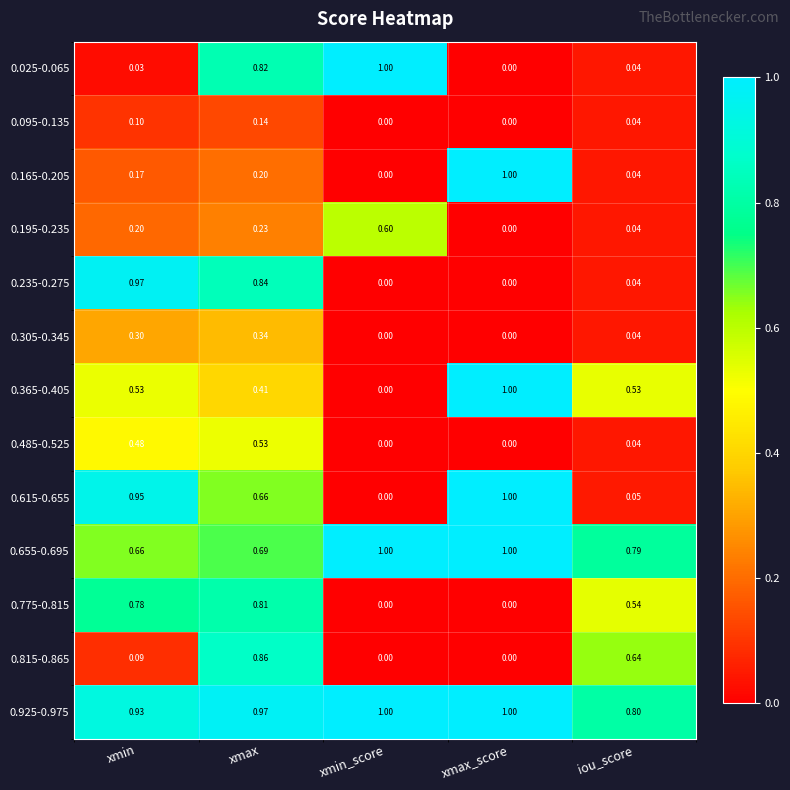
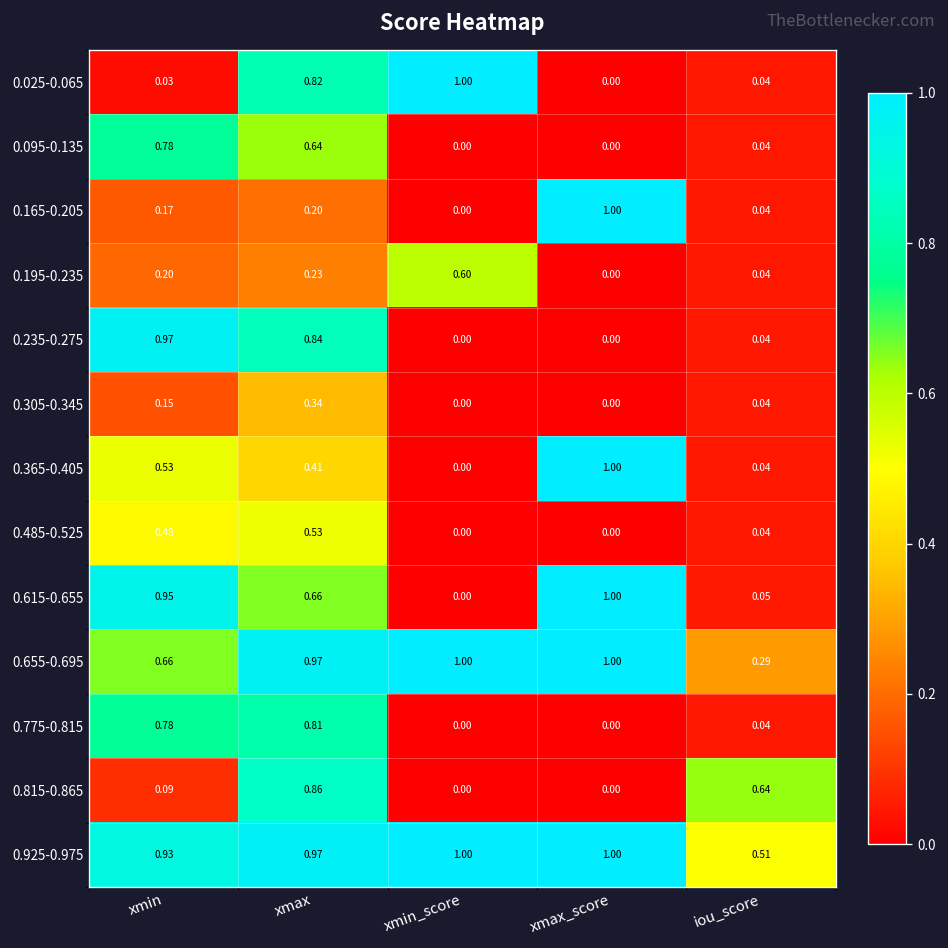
  {
    "0.025-0.065": {
      "xmin": 0.03,
      "xmax": 0.82,
      "xmin_score": 1.00,
      "xmax_score": 0.00,
      "iou_score": 0.04
    },
    "0.095-0.135": {
-     "xmin": 0.10,
-     "xmax": 0.14,
+     "xmin": 0.78,
+     "xmax": 0.64,
      "xmin_score": 0.00,
      "xmax_score": 0.00,
      "iou_score": 0.04
    },
    "0.165-0.205": {
      "xmin": 0.17,
      "xmax": 0.20,
      "xmin_score": 0.00,
      "xmax_score": 1.00,
      "iou_score": 0.04
    },
    "0.195-0.235": {
      "xmin": 0.20,
      "xmax": 0.23,
      "xmin_score": 0.60,
      "xmax_score": 0.00,
      "iou_score": 0.04
    },
    "0.235-0.275": {
      "xmin": 0.97,
      "xmax": 0.84,
      "xmin_score": 0.00,
      "xmax_score": 0.00,
      "iou_score": 0.04
    },
    "0.305-0.345": {
-     "xmin": 0.30,
+     "xmin": 0.15,
      "xmax": 0.34,
      "xmin_score": 0.00,
      "xmax_score": 0.00,
      "iou_score": 0.04
    },
    "0.365-0.405": {
      "xmin": 0.53,
      "xmax": 0.41,
      "xmin_score": 0.00,
      "xmax_score": 1.00,
-     "iou_score": 0.53
+     "iou_score": 0.04
    },
    "0.485-0.525": {
      "xmin": 0.48,
      "xmax": 0.53,
      "xmin_score": 0.00,
      "xmax_score": 0.00,
      "iou_score": 0.04
    },
    "0.615-0.655": {
      "xmin": 0.95,
      "xmax": 0.66,
      "xmin_score": 0.00,
      "xmax_score": 1.00,
      "iou_score": 0.05
    },
    "0.655-0.695": {
      "xmin": 0.66,
-     "xmax": 0.69,
+     "xmax": 0.97,
      "xmin_score": 1.00,
      "xmax_score": 1.00,
-     "iou_score": 0.79
+     "iou_score": 0.29
    },
    "0.775-0.815": {
      "xmin": 0.78,
      "xmax": 0.81,
      "xmin_score": 0.00,
      "xmax_score": 0.00,
-     "iou_score": 0.54
+     "iou_score": 0.04
    },
    "0.815-0.865": {
      "xmin": 0.09,
      "xmax": 0.86,
      "xmin_score": 0.00,
      "xmax_score": 0.00,
      "iou_score": 0.64
    },
    "0.925-0.975": {
      "xmin": 0.93,
      "xmax": 0.97,
      "xmin_score": 1.00,
      "xmax_score": 1.00,
-     "iou_score": 0.80
+     "iou_score": 0.51
    }
  }
